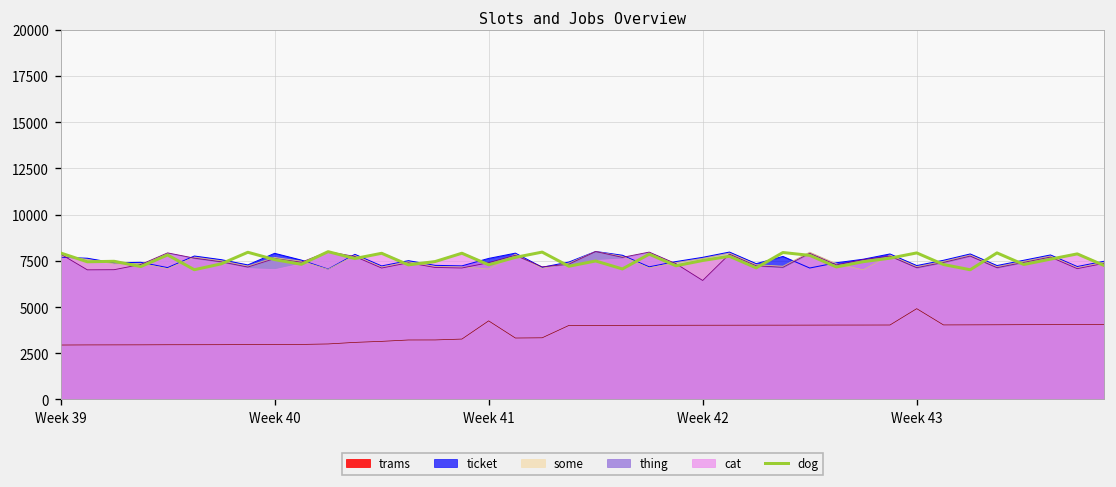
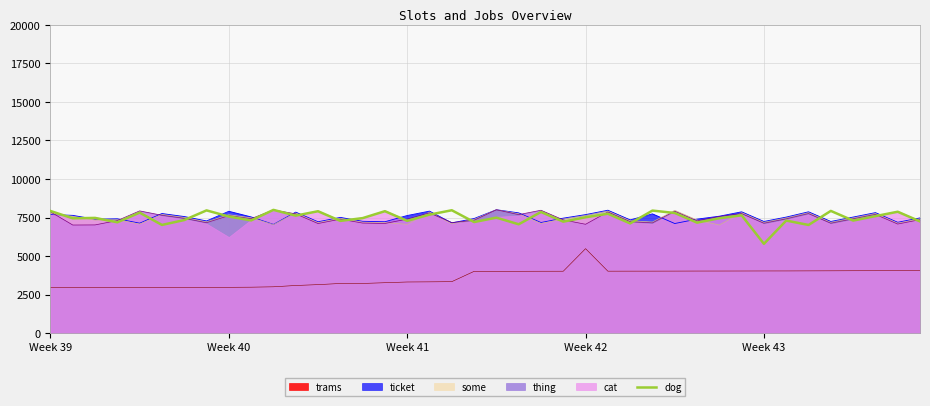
  {
    "trams": {
      "Week 39": 2900,
      "Week 40": 3000,
-     "Week 41": 4300,
-     "Week 42": 4000,
-     "Week 43": 4900
+     "Week 41": 3300,
+     "Week 42": 5500,
+     "Week 43": 4000
    },
    "ticket": {
      "Week 40": 7900,
      "Week 41": 7600
    },
    "some": {
      "Week 41": 7100
    },
    "thing": {
-     "Week 42": 6400
+     "Week 42": 7100
    },
    "cat": {
-     "Week 40": 7100
+     "Week 40": 6200
    },
    "dog": {
-     "Week 43": 7900
+     "Week 43": 5800
    }
  }
